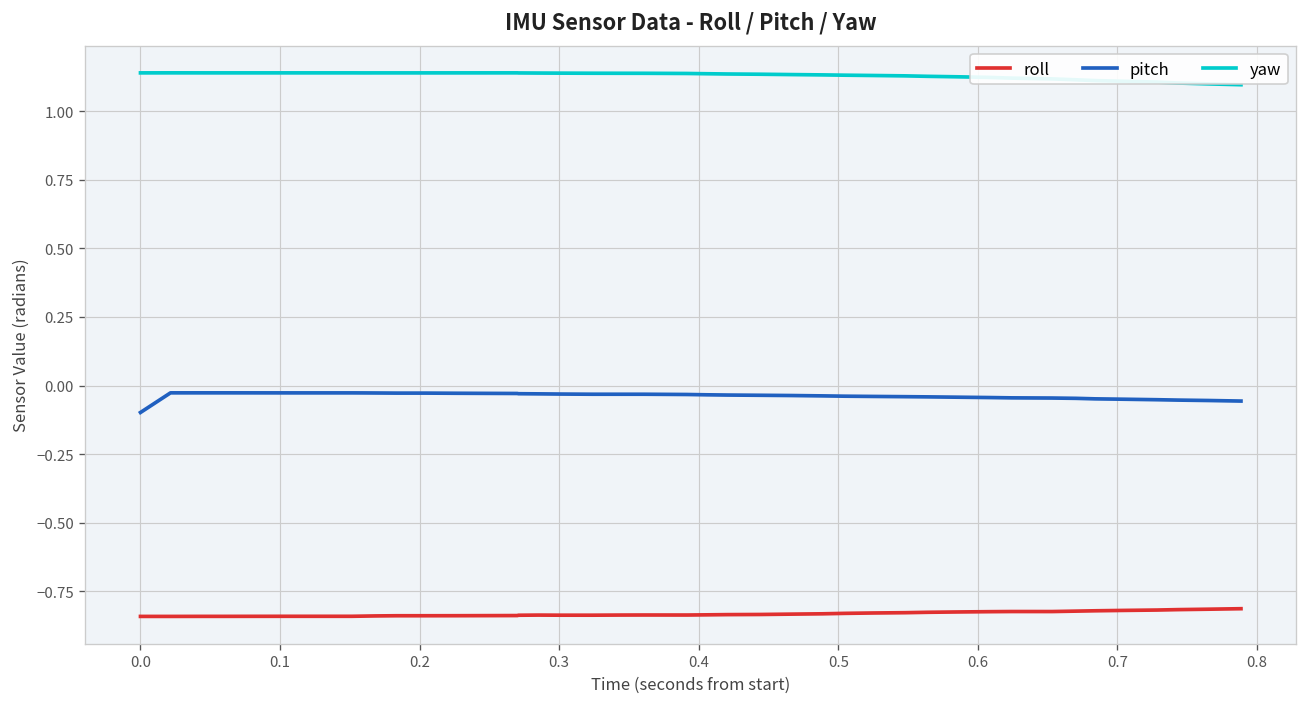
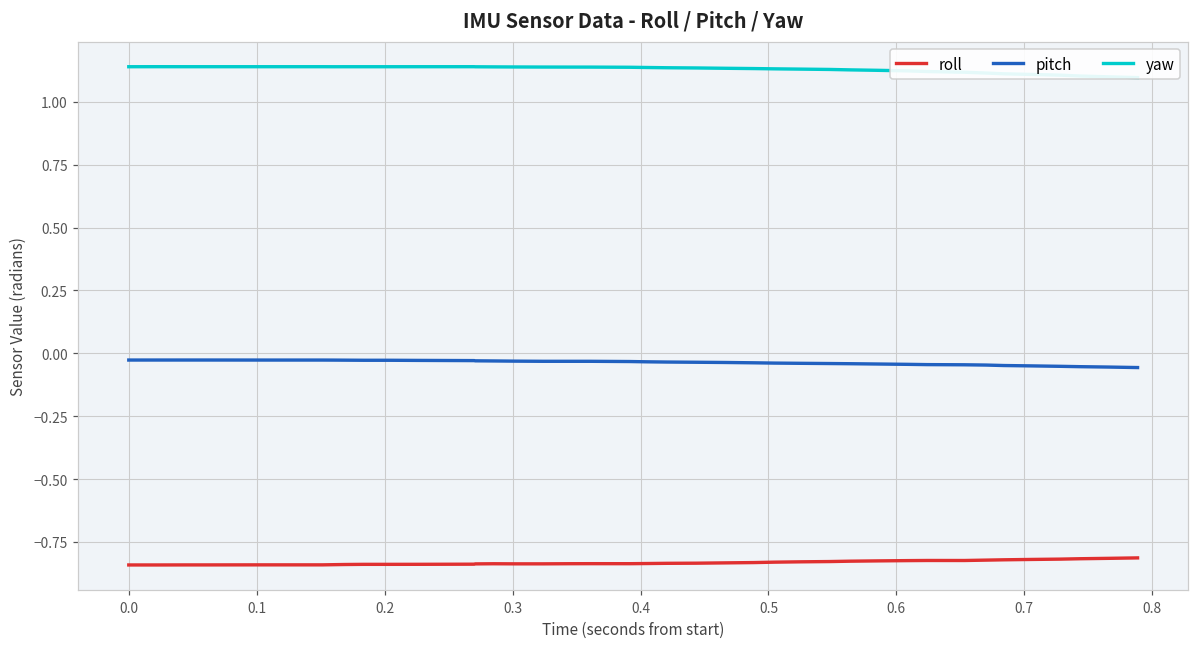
  {
    "roll": {
      "0.0": -0.84
    },
    "pitch": {
-     "0.0": -0.10
+     "0.0": -0.03
    },
    "yaw": {
      "0.0": 1.14
    }
  }
